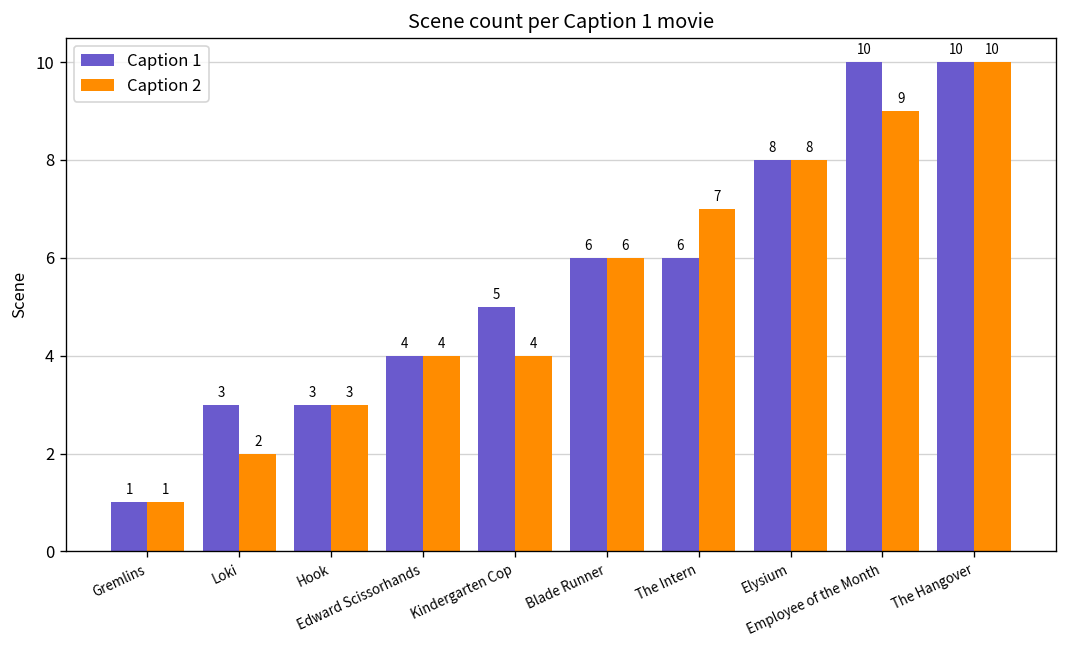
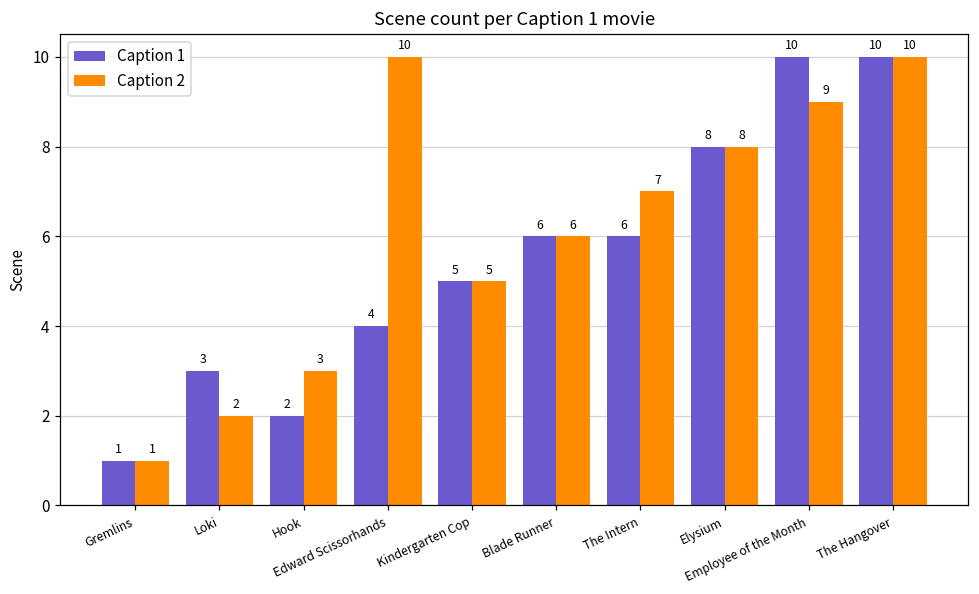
  {
    "Caption 1": {
      "Gremlins": 1,
      "Loki": 3,
-     "Hook": 3,
+     "Hook": 2,
      "Edward Scissorhands": 4,
      "Kindergarten Cop": 5,
      "Blade Runner": 6,
      "The Intern": 6,
      "Elysium": 8,
      "Employee of the Month": 10,
      "The Hangover": 10
    },
    "Caption 2": {
      "Gremlins": 1,
      "Loki": 2,
      "Hook": 3,
-     "Edward Scissorhands": 4,
-     "Kindergarten Cop": 4,
+     "Edward Scissorhands": 10,
+     "Kindergarten Cop": 5,
      "Blade Runner": 6,
      "The Intern": 7,
      "Elysium": 8,
      "Employee of the Month": 9,
      "The Hangover": 10
    }
  }
